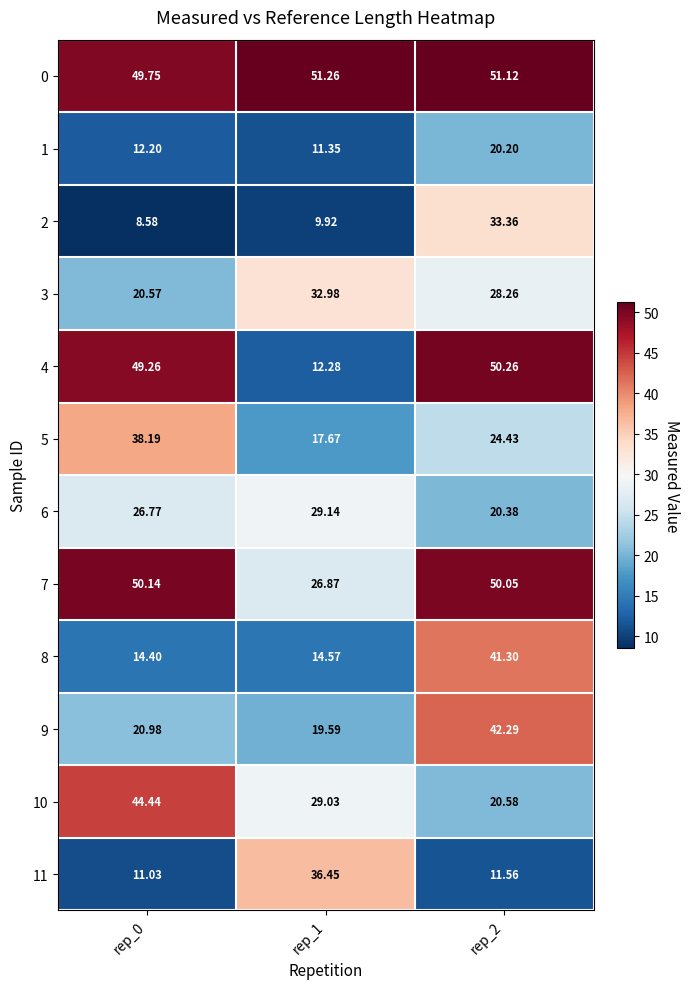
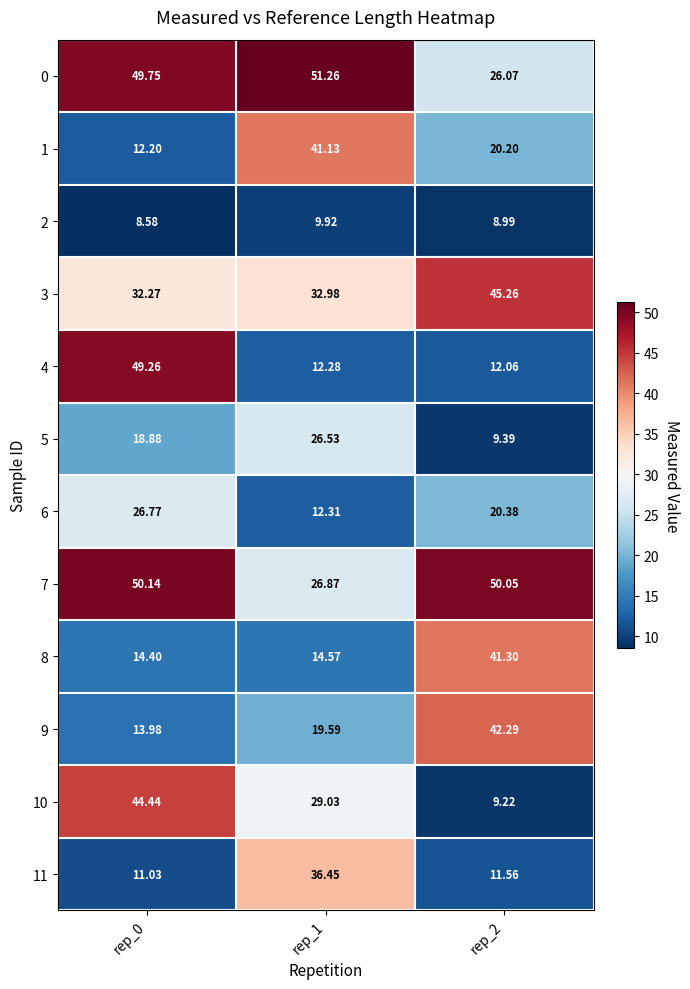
  {
    "0": {
      "rep_0": 49.75,
      "rep_1": 51.26,
-     "rep_2": 51.12
+     "rep_2": 26.07
    },
    "1": {
      "rep_0": 12.20,
-     "rep_1": 11.35,
+     "rep_1": 41.13,
      "rep_2": 20.20
    },
    "2": {
      "rep_0": 8.58,
      "rep_1": 9.92,
-     "rep_2": 33.36
+     "rep_2": 8.99
    },
    "3": {
-     "rep_0": 20.57,
+     "rep_0": 32.27,
      "rep_1": 32.98,
-     "rep_2": 28.26
+     "rep_2": 45.26
    },
    "4": {
      "rep_0": 49.26,
      "rep_1": 12.28,
-     "rep_2": 50.26
+     "rep_2": 12.06
    },
    "5": {
-     "rep_0": 38.19,
-     "rep_1": 17.67,
-     "rep_2": 24.43
+     "rep_0": 18.88,
+     "rep_1": 26.53,
+     "rep_2": 9.39
    },
    "6": {
      "rep_0": 26.77,
-     "rep_1": 29.14,
+     "rep_1": 12.31,
      "rep_2": 20.38
    },
    "7": {
      "rep_0": 50.14,
      "rep_1": 26.87,
      "rep_2": 50.05
    },
    "8": {
      "rep_0": 14.40,
      "rep_1": 14.57,
      "rep_2": 41.30
    },
    "9": {
-     "rep_0": 20.98,
+     "rep_0": 13.98,
      "rep_1": 19.59,
      "rep_2": 42.29
    },
    "10": {
      "rep_0": 44.44,
      "rep_1": 29.03,
-     "rep_2": 20.58
+     "rep_2": 9.22
    },
    "11": {
      "rep_0": 11.03,
      "rep_1": 36.45,
      "rep_2": 11.56
    }
  }
